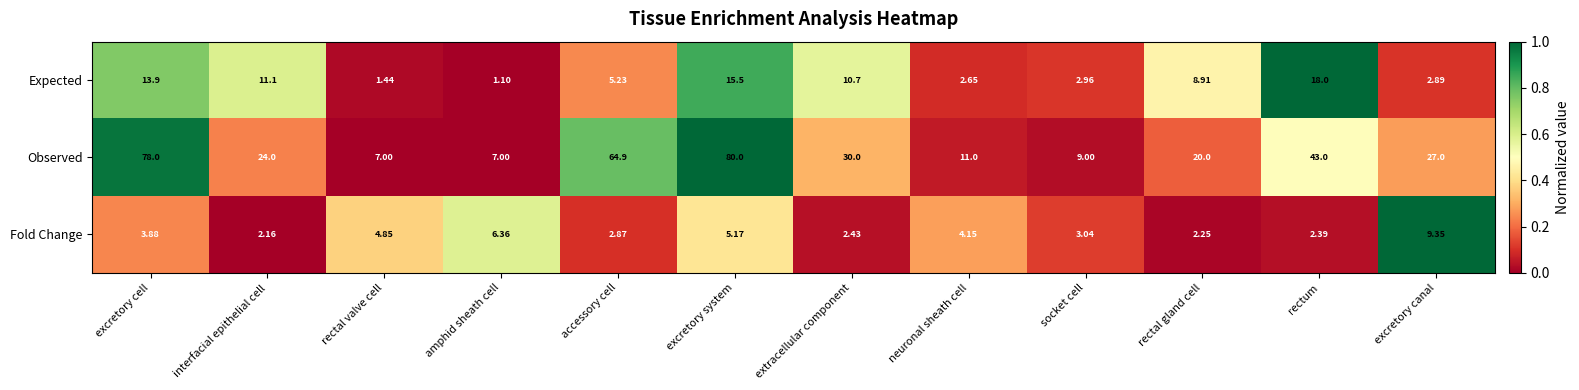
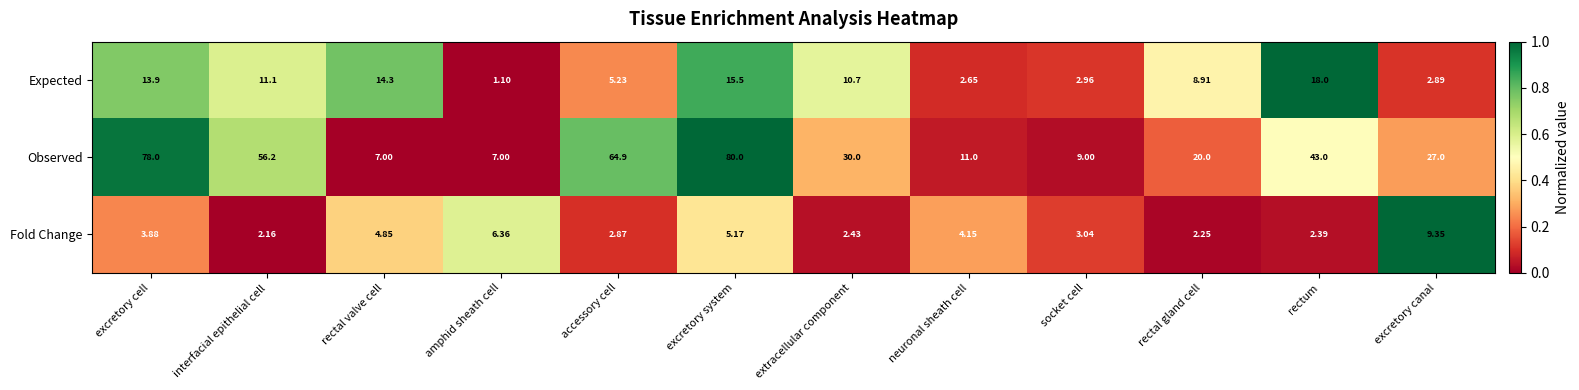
  {
    "Expected": {
      "excretory cell": 13.9,
      "interfacial epithelial cell": 11.1,
-     "rectal valve cell": 1.44,
+     "rectal valve cell": 14.3,
      "amphid sheath cell": 1.10,
      "accessory cell": 5.23,
      "excretory system": 15.5,
      "extracellular component": 10.7,
      "neuronal sheath cell": 2.65,
      "socket cell": 2.96,
      "rectal gland cell": 8.91,
      "rectum": 18.0,
      "excretory canal": 2.89
    },
    "Observed": {
      "excretory cell": 78.0,
-     "interfacial epithelial cell": 24.0,
+     "interfacial epithelial cell": 56.2,
      "rectal valve cell": 7.00,
      "amphid sheath cell": 7.00,
      "accessory cell": 64.9,
      "excretory system": 80.0,
      "extracellular component": 30.0,
      "neuronal sheath cell": 11.0,
      "socket cell": 9.00,
      "rectal gland cell": 20.0,
      "rectum": 43.0,
      "excretory canal": 27.0
    },
    "Fold Change": {
      "excretory cell": 3.88,
      "interfacial epithelial cell": 2.16,
      "rectal valve cell": 4.85,
      "amphid sheath cell": 6.36,
      "accessory cell": 2.87,
      "excretory system": 5.17,
      "extracellular component": 2.43,
      "neuronal sheath cell": 4.15,
      "socket cell": 3.04,
      "rectal gland cell": 2.25,
      "rectum": 2.39,
      "excretory canal": 9.35
    }
  }
